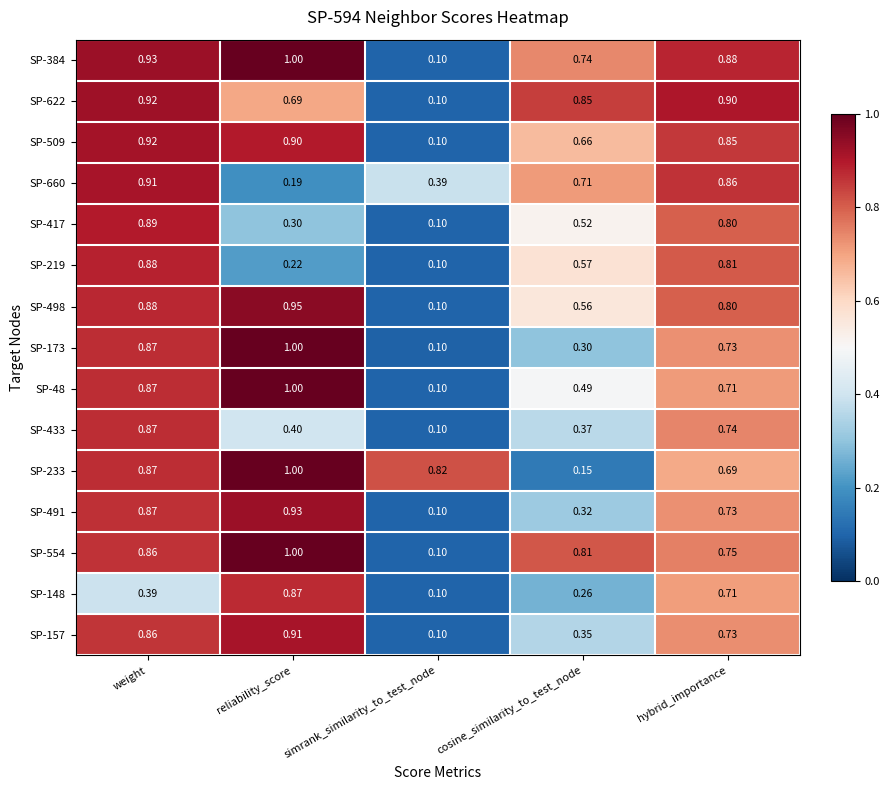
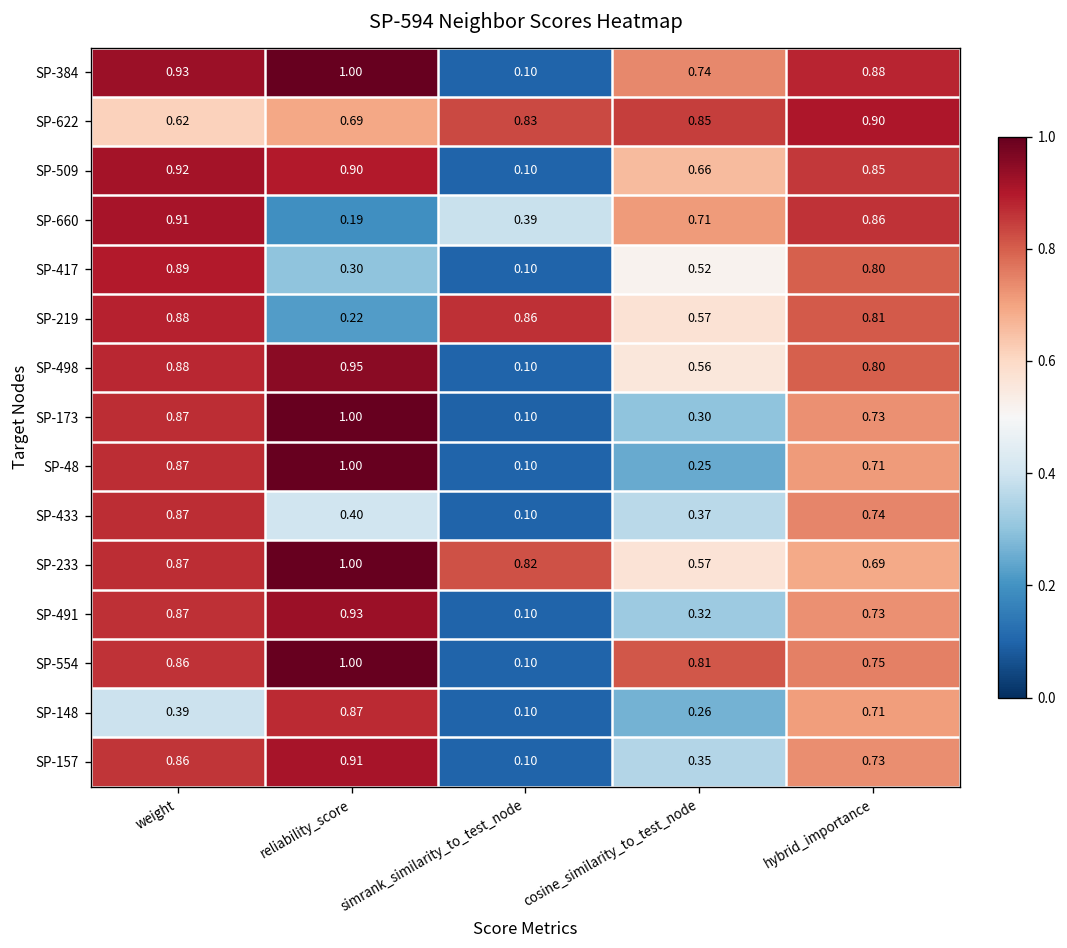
  {
    "SP-384": {
      "weight": 0.93,
      "reliability_score": 1.00,
      "simrank_similarity_to_test_node": 0.10,
      "cosine_similarity_to_test_node": 0.74,
      "hybrid_importance": 0.88
    },
    "SP-622": {
-     "weight": 0.92,
+     "weight": 0.62,
      "reliability_score": 0.69,
-     "simrank_similarity_to_test_node": 0.10,
+     "simrank_similarity_to_test_node": 0.83,
      "cosine_similarity_to_test_node": 0.85,
      "hybrid_importance": 0.90
    },
    "SP-509": {
      "weight": 0.92,
      "reliability_score": 0.90,
      "simrank_similarity_to_test_node": 0.10,
      "cosine_similarity_to_test_node": 0.66,
      "hybrid_importance": 0.85
    },
    "SP-660": {
      "weight": 0.91,
      "reliability_score": 0.19,
      "simrank_similarity_to_test_node": 0.39,
      "cosine_similarity_to_test_node": 0.71,
      "hybrid_importance": 0.86
    },
    "SP-417": {
      "weight": 0.89,
      "reliability_score": 0.30,
      "simrank_similarity_to_test_node": 0.10,
      "cosine_similarity_to_test_node": 0.52,
      "hybrid_importance": 0.80
    },
    "SP-219": {
      "weight": 0.88,
      "reliability_score": 0.22,
-     "simrank_similarity_to_test_node": 0.10,
+     "simrank_similarity_to_test_node": 0.86,
      "cosine_similarity_to_test_node": 0.57,
      "hybrid_importance": 0.81
    },
    "SP-498": {
      "weight": 0.88,
      "reliability_score": 0.95,
      "simrank_similarity_to_test_node": 0.10,
      "cosine_similarity_to_test_node": 0.56,
      "hybrid_importance": 0.80
    },
    "SP-173": {
      "weight": 0.87,
      "reliability_score": 1.00,
      "simrank_similarity_to_test_node": 0.10,
      "cosine_similarity_to_test_node": 0.30,
      "hybrid_importance": 0.73
    },
    "SP-48": {
      "weight": 0.87,
      "reliability_score": 1.00,
      "simrank_similarity_to_test_node": 0.10,
-     "cosine_similarity_to_test_node": 0.49,
+     "cosine_similarity_to_test_node": 0.25,
      "hybrid_importance": 0.71
    },
    "SP-433": {
      "weight": 0.87,
      "reliability_score": 0.40,
      "simrank_similarity_to_test_node": 0.10,
      "cosine_similarity_to_test_node": 0.37,
      "hybrid_importance": 0.74
    },
    "SP-233": {
      "weight": 0.87,
      "reliability_score": 1.00,
      "simrank_similarity_to_test_node": 0.82,
-     "cosine_similarity_to_test_node": 0.15,
+     "cosine_similarity_to_test_node": 0.57,
      "hybrid_importance": 0.69
    },
    "SP-491": {
      "weight": 0.87,
      "reliability_score": 0.93,
      "simrank_similarity_to_test_node": 0.10,
      "cosine_similarity_to_test_node": 0.32,
      "hybrid_importance": 0.73
    },
    "SP-554": {
      "weight": 0.86,
      "reliability_score": 1.00,
      "simrank_similarity_to_test_node": 0.10,
      "cosine_similarity_to_test_node": 0.81,
      "hybrid_importance": 0.75
    },
    "SP-148": {
      "weight": 0.39,
      "reliability_score": 0.87,
      "simrank_similarity_to_test_node": 0.10,
      "cosine_similarity_to_test_node": 0.26,
      "hybrid_importance": 0.71
    },
    "SP-157": {
      "weight": 0.86,
      "reliability_score": 0.91,
      "simrank_similarity_to_test_node": 0.10,
      "cosine_similarity_to_test_node": 0.35,
      "hybrid_importance": 0.73
    }
  }
